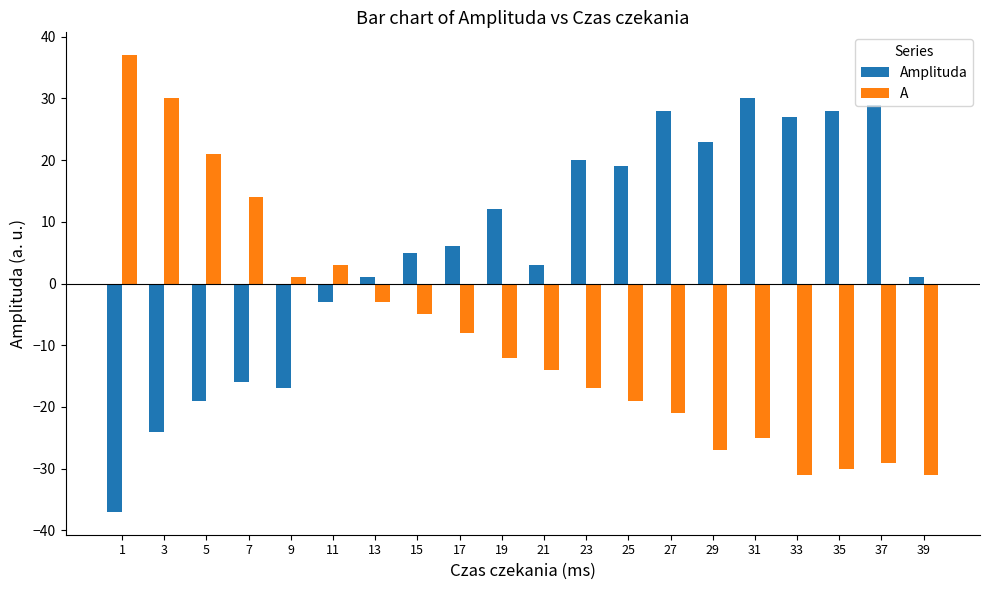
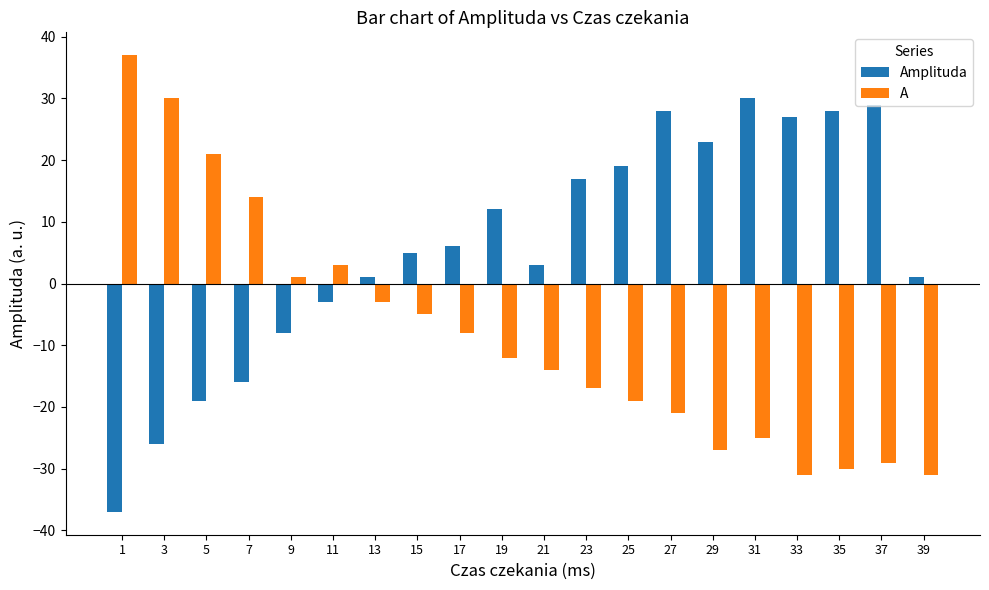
  {
    "Amplituda": {
      "1": -37,
-     "3": -24,
+     "3": -26,
      "5": -19,
      "7": -16,
-     "9": -17,
+     "9": -8,
      "11": -3,
      "13": 1,
      "15": 5,
      "17": 6,
      "19": 12,
      "21": 3,
-     "23": 20,
+     "23": 17,
      "25": 19,
      "27": 28,
      "29": 23,
      "31": 30,
      "33": 27,
      "35": 28,
      "39": 1
    },
    "A": {
      "1": 37,
      "3": 30,
      "5": 21,
      "7": 14,
      "9": 1,
      "11": 3,
      "13": -3,
      "15": -5,
      "17": -8,
      "19": -12,
      "21": -14,
      "23": -17,
      "25": -19,
      "27": -21,
      "29": -27,
      "31": -25,
      "33": -31,
      "35": -30,
      "37": -29,
      "39": -31
    }
  }
